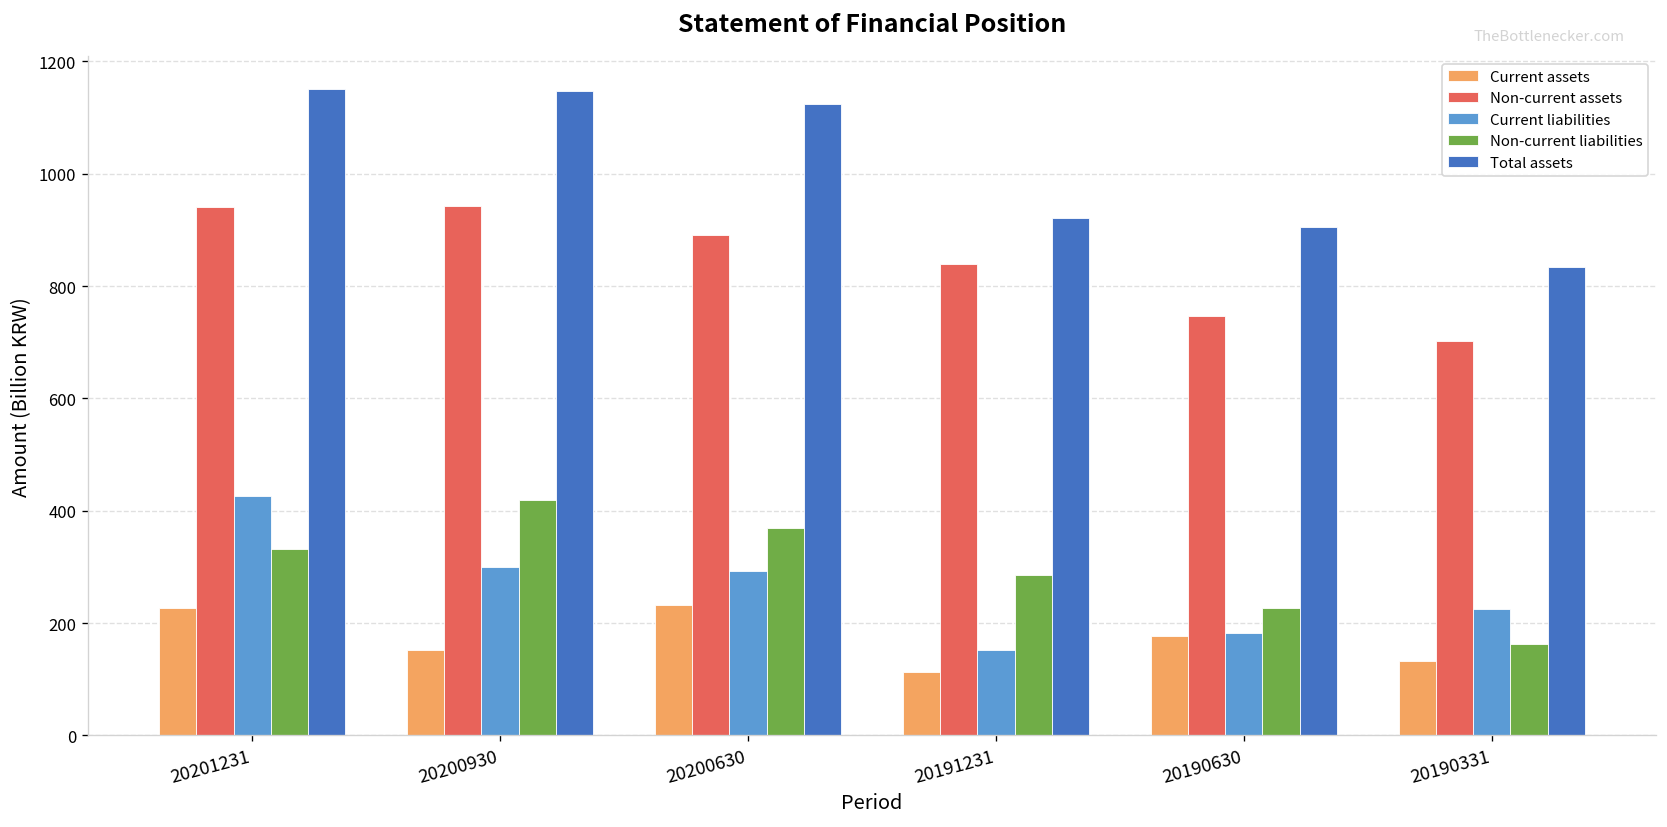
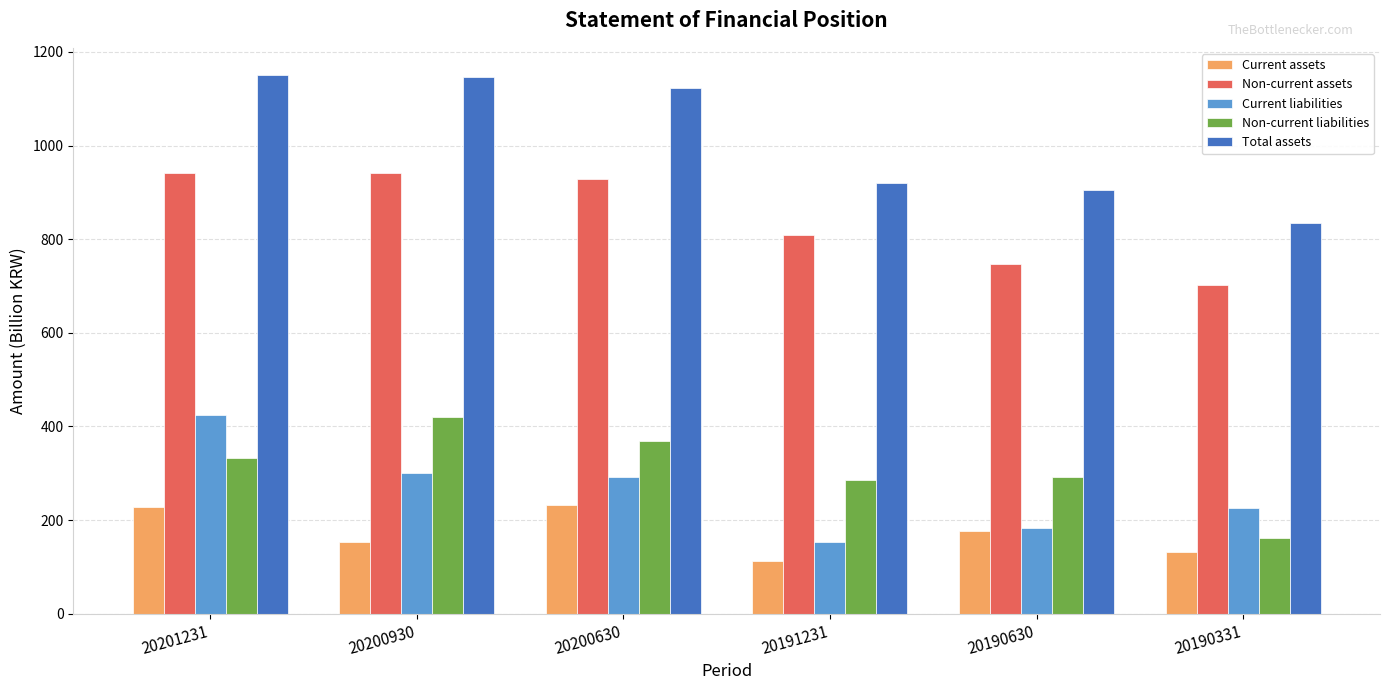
  {
    "Current assets": {
      "20201231": 230,
      "20200930": 150,
      "20200630": 230,
      "20191231": 110,
      "20190630": 180,
      "20190331": 130
    },
    "Non-current assets": {
      "20201231": 940,
      "20200930": 940,
-     "20200630": 890,
-     "20191231": 840,
+     "20200630": 930,
+     "20191231": 810,
      "20190630": 750,
      "20190331": 700
    },
    "Non-current liabilities": {
      "20201231": 330,
      "20200930": 420,
      "20200630": 370,
      "20191231": 290,
-     "20190630": 230,
+     "20190630": 290,
      "20190331": 160
    }
  }
